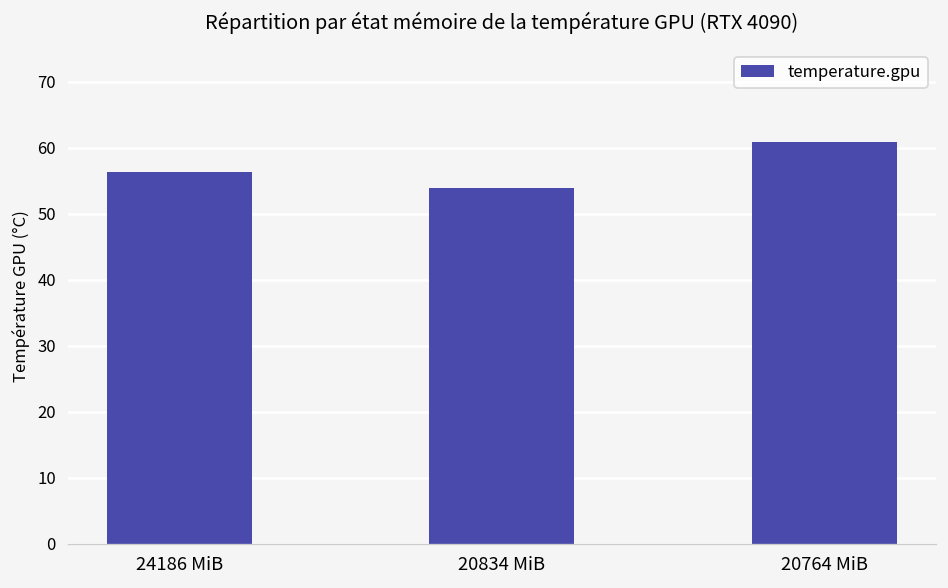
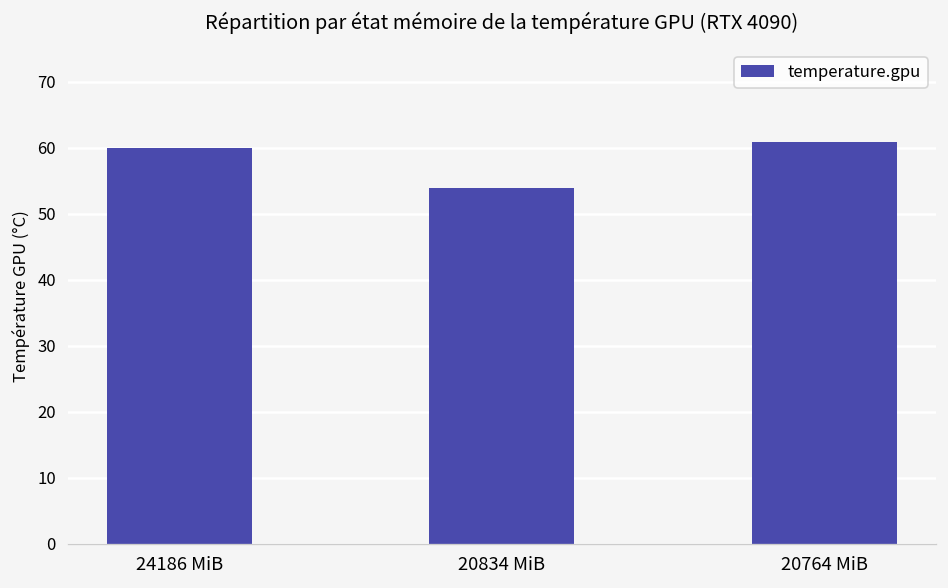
  {
-   "24186 MiB": 56,
+   "24186 MiB": 60,
    "20834 MiB": 54,
    "20764 MiB": 61
  }
